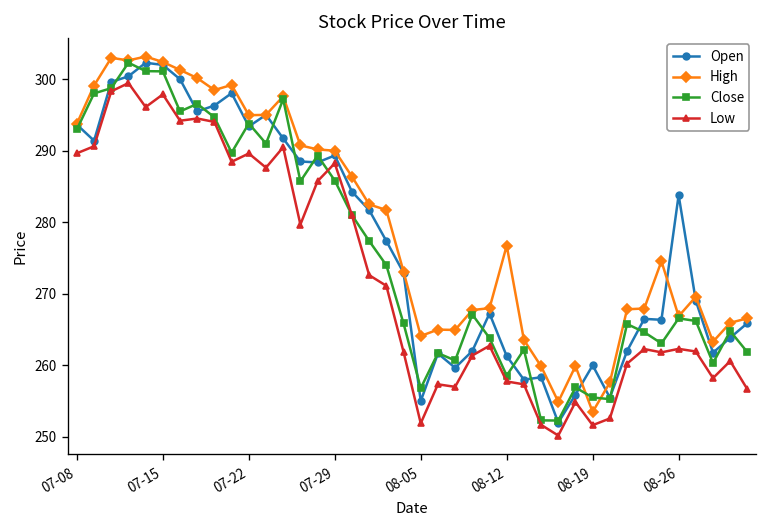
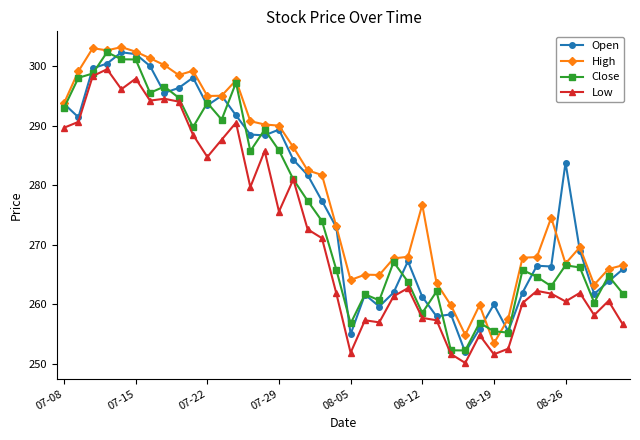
  {
    "Open": {
      "07-29": 289,
      "08-05": 255,
      "08-12": 261,
      "08-19": 260,
      "08-26": 284
    },
    "High": {
      "07-22": 295,
      "07-29": 290,
      "08-05": 264,
      "08-12": 277,
      "08-19": 253
    },
    "Close": {
      "07-08": 293,
      "07-15": 301,
      "07-29": 286,
      "08-05": 257,
      "08-12": 259,
      "08-19": 256
    },
    "Low": {
      "07-08": 290,
      "07-15": 298,
-     "07-22": 290,
-     "07-29": 288,
+     "07-22": 285,
+     "07-29": 276,
      "08-05": 252,
      "08-12": 258,
      "08-19": 252,
-     "08-26": 262
+     "08-26": 261
    }
  }
